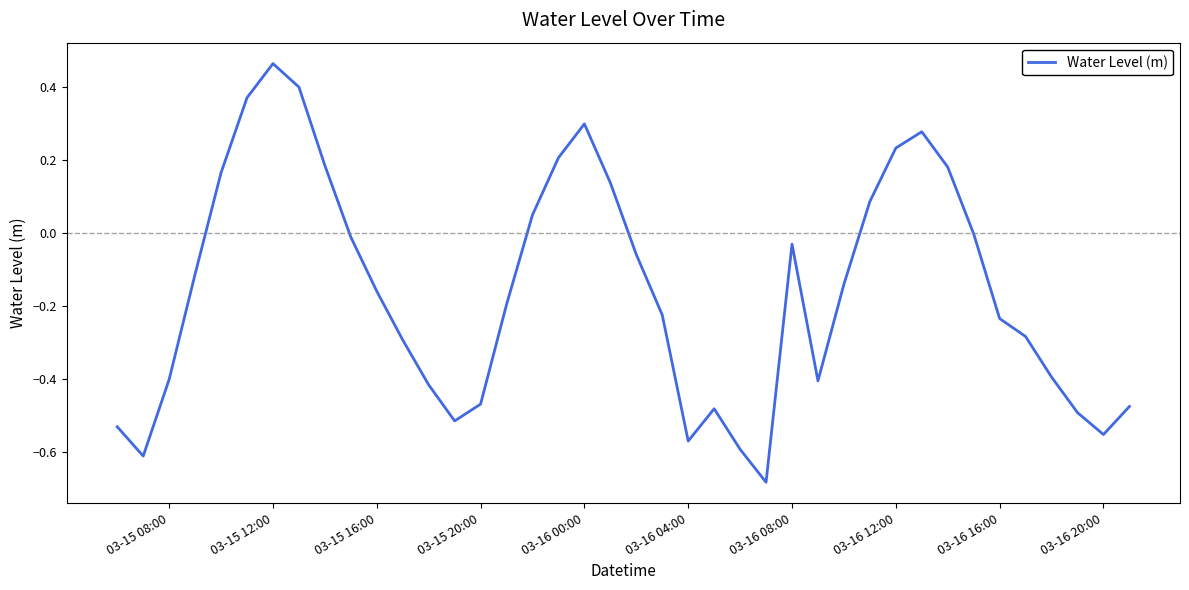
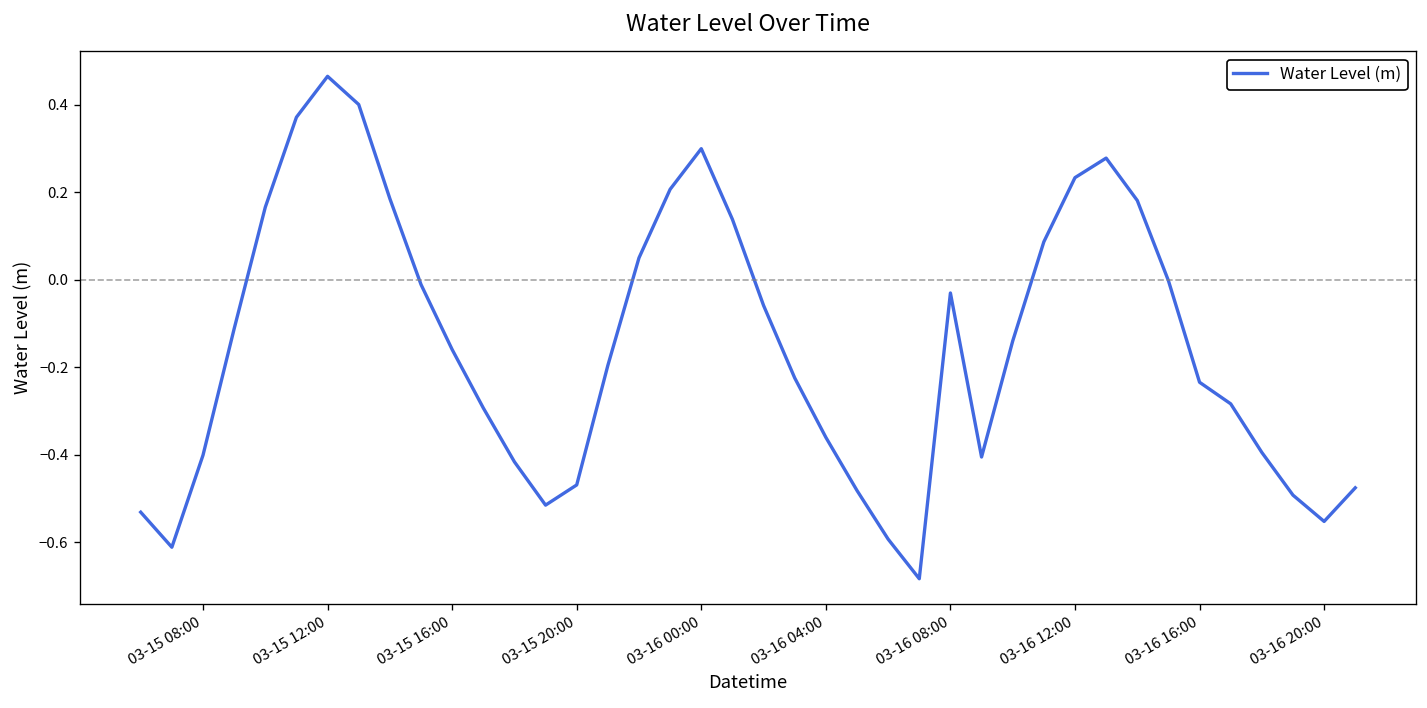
  {
    "03-15 08:00": -0.40,
    "03-15 12:00": 0.46,
    "03-15 16:00": -0.16,
    "03-15 20:00": -0.47,
    "03-16 00:00": 0.30,
-   "03-16 04:00": -0.57,
+   "03-16 04:00": -0.36,
    "03-16 08:00": -0.03,
    "03-16 12:00": 0.23,
    "03-16 16:00": -0.23,
    "03-16 20:00": -0.55
  }
